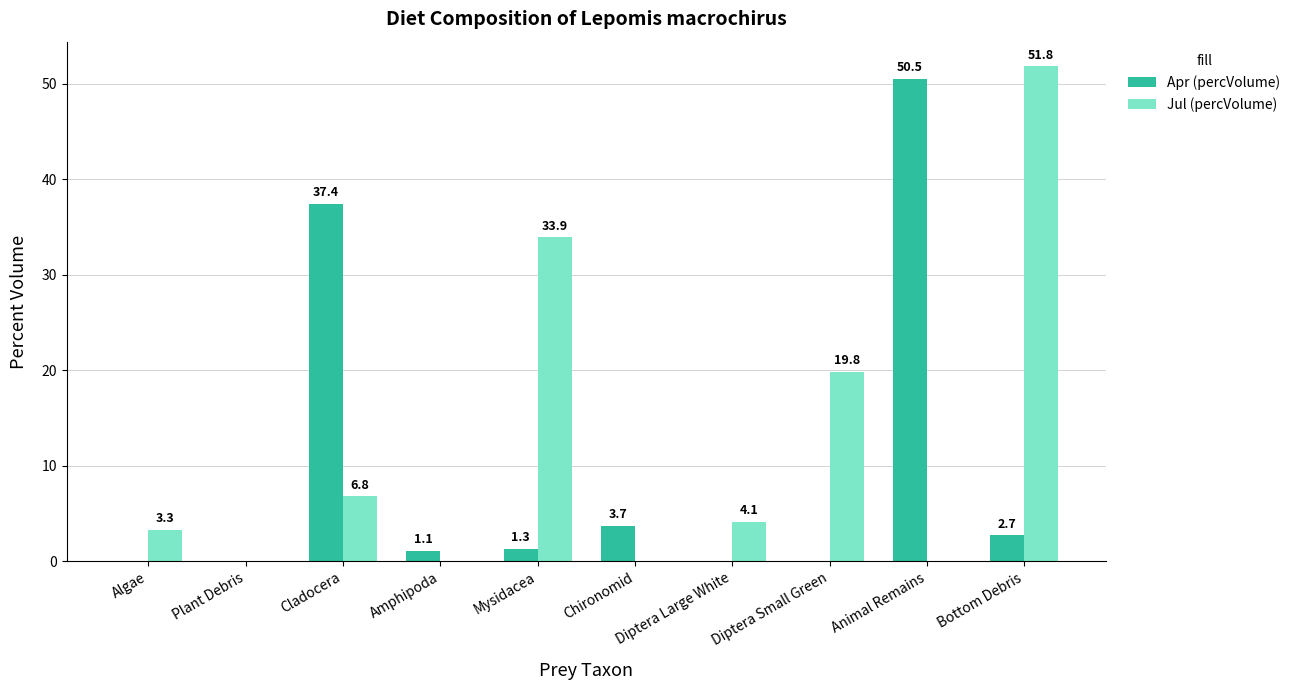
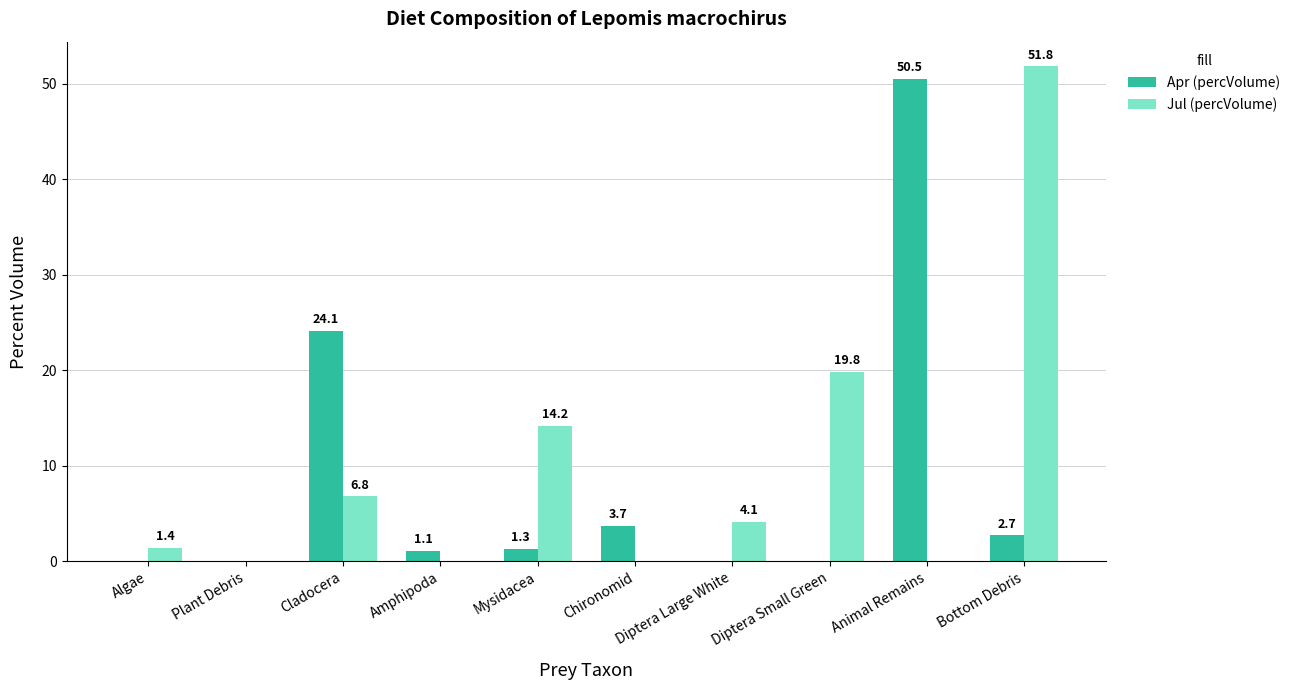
  {
    "Apr (percVolume)": {
-     "Cladocera": 37.4,
+     "Cladocera": 24.1,
      "Amphipoda": 1.1,
      "Mysidacea": 1.3,
      "Chironomid": 3.7,
      "Animal Remains": 50.5,
      "Bottom Debris": 2.7
    },
    "Jul (percVolume)": {
-     "Algae": 3.3,
+     "Algae": 1.4,
      "Cladocera": 6.8,
-     "Mysidacea": 33.9,
+     "Mysidacea": 14.2,
      "Diptera Large White": 4.1,
      "Diptera Small Green": 19.8,
      "Bottom Debris": 51.8
    }
  }
